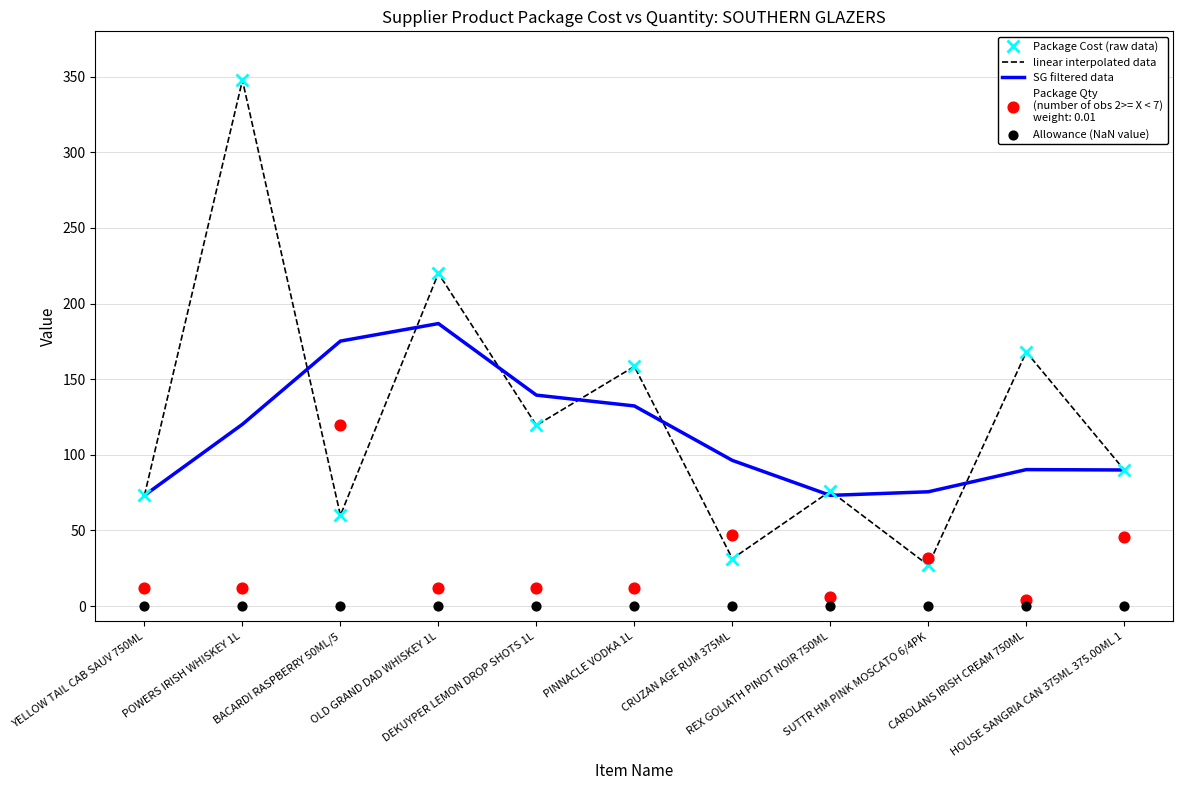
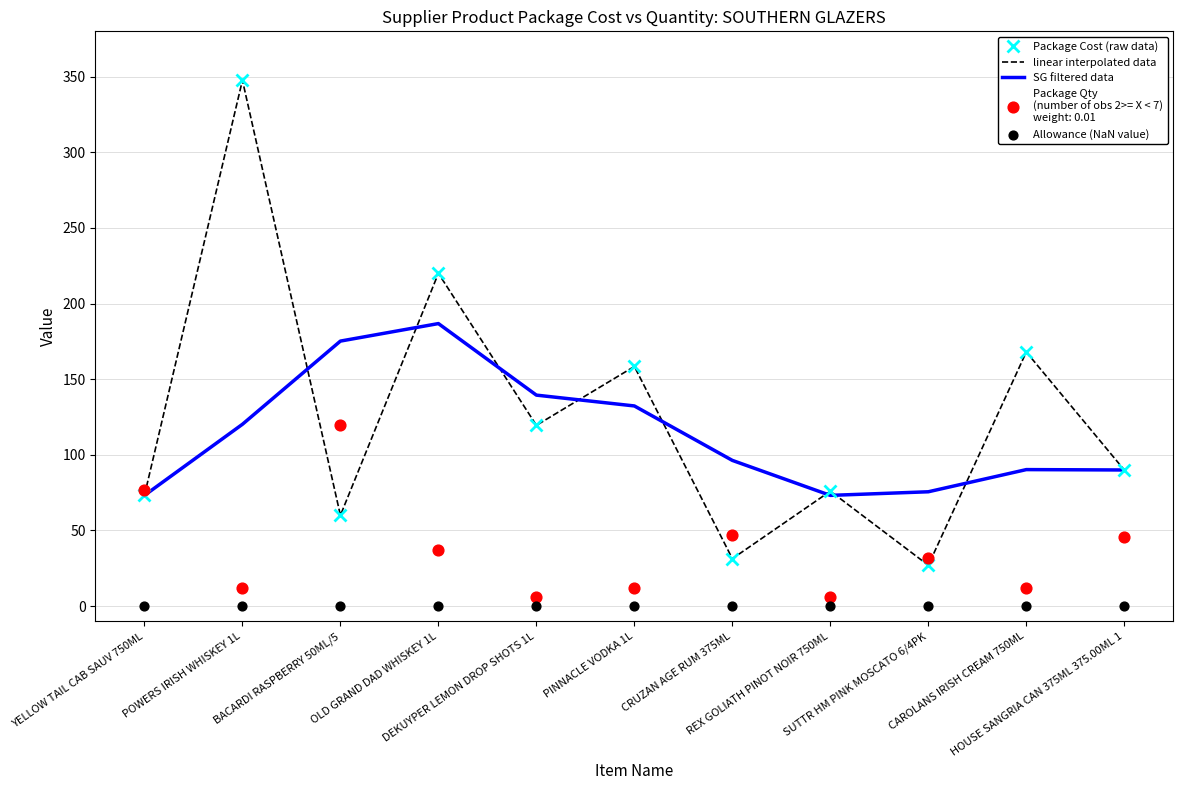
  {
    "Package Qty (number of obs 2>= X < 7) weight: 0.01": {
-     "YELLOW TAIL CAB SAUV 750ML": 12,
-     "OLD GRAND DAD WHISKEY 1L": 12,
-     "DEKUYPER LEMON DROP SHOTS 1L": 12,
-     "CAROLANS IRISH CREAM 750ML": 4
+     "YELLOW TAIL CAB SAUV 750ML": 77,
+     "OLD GRAND DAD WHISKEY 1L": 37,
+     "DEKUYPER LEMON DROP SHOTS 1L": 6,
+     "CAROLANS IRISH CREAM 750ML": 12
    },
    "SG filtered data": {
      "POWERS IRISH WHISKEY 1L": 120,
      "BACARDI RASPBERRY 50ML/5": 175,
      "OLD GRAND DAD WHISKEY 1L": 187,
      "DEKUYPER LEMON DROP SHOTS 1L": 139,
      "PINNACLE VODKA 1L": 132,
      "CRUZAN AGE RUM 375ML": 96,
      "REX GOLIATH PINOT NOIR 750ML": 73,
      "SUTTR HM PINK MOSCATO 6/4PK": 76,
      "CAROLANS IRISH CREAM 750ML": 90
    }
  }
